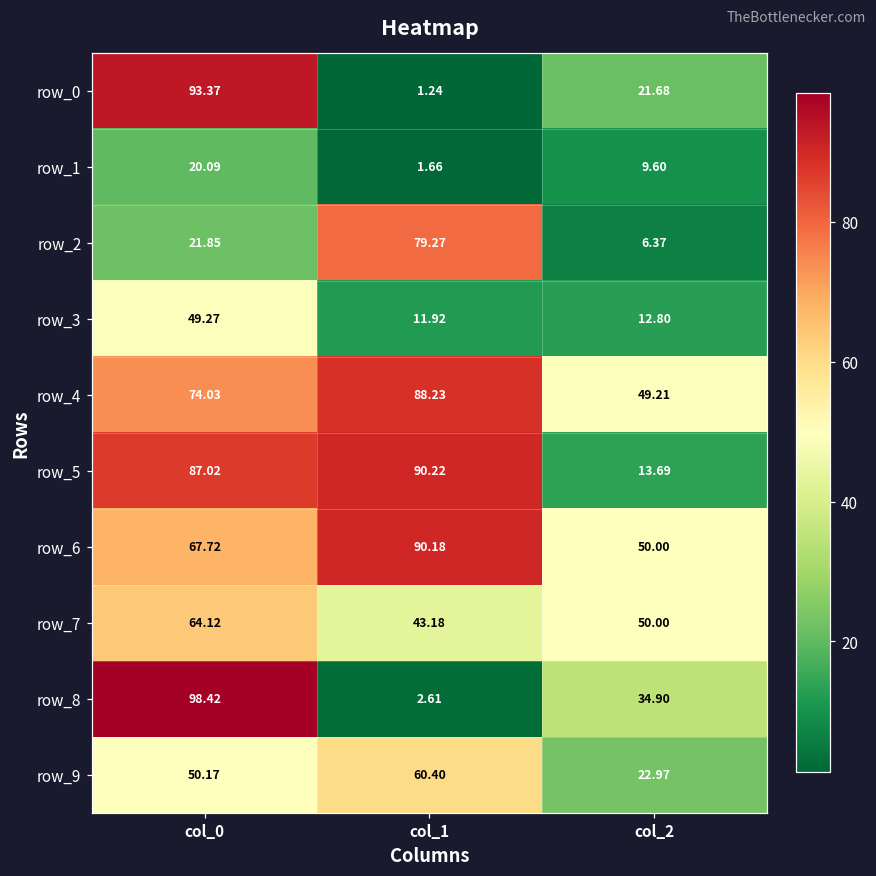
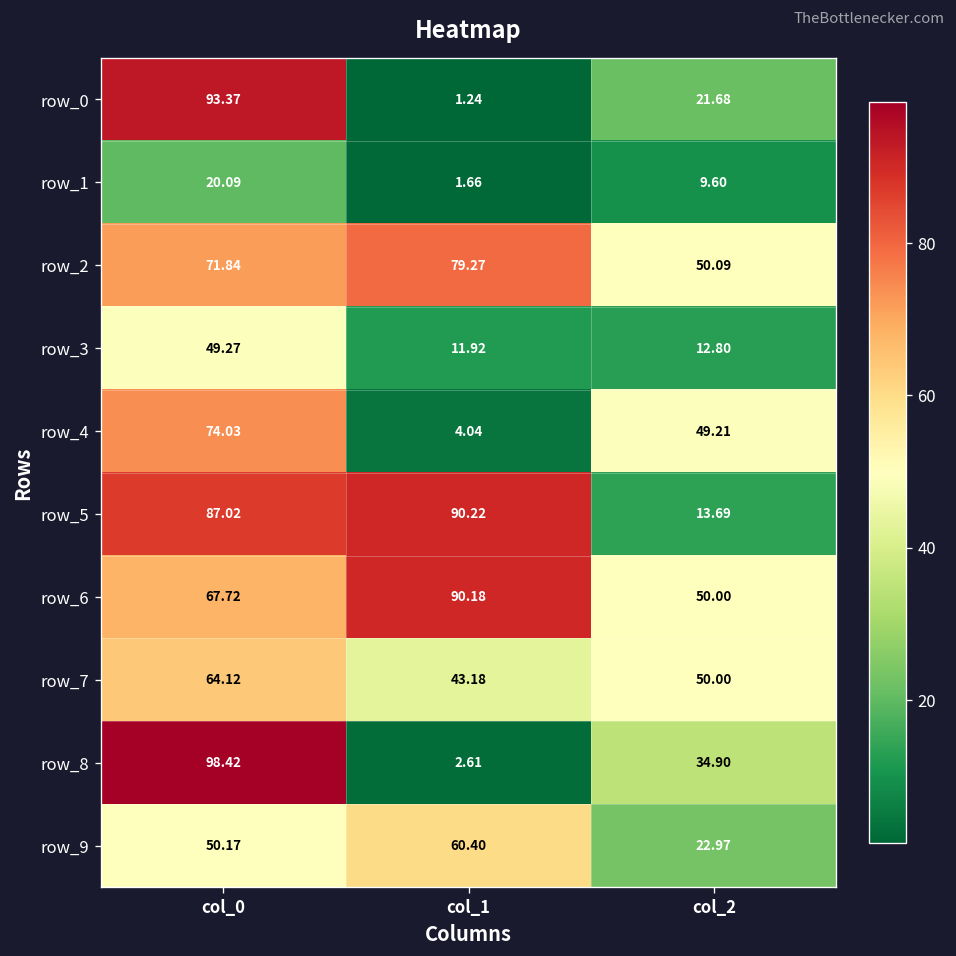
  {
    "row_0": {
      "col_0": 93.37,
      "col_1": 1.24,
      "col_2": 21.68
    },
    "row_1": {
      "col_0": 20.09,
      "col_1": 1.66,
      "col_2": 9.60
    },
    "row_2": {
-     "col_0": 21.85,
+     "col_0": 71.84,
      "col_1": 79.27,
-     "col_2": 6.37
+     "col_2": 50.09
    },
    "row_3": {
      "col_0": 49.27,
      "col_1": 11.92,
      "col_2": 12.80
    },
    "row_4": {
      "col_0": 74.03,
-     "col_1": 88.23,
+     "col_1": 4.04,
      "col_2": 49.21
    },
    "row_5": {
      "col_0": 87.02,
      "col_1": 90.22,
      "col_2": 13.69
    },
    "row_6": {
      "col_0": 67.72,
      "col_1": 90.18,
      "col_2": 50.00
    },
    "row_7": {
      "col_0": 64.12,
      "col_1": 43.18,
      "col_2": 50.00
    },
    "row_8": {
      "col_0": 98.42,
      "col_1": 2.61,
      "col_2": 34.90
    },
    "row_9": {
      "col_0": 50.17,
      "col_1": 60.40,
      "col_2": 22.97
    }
  }
